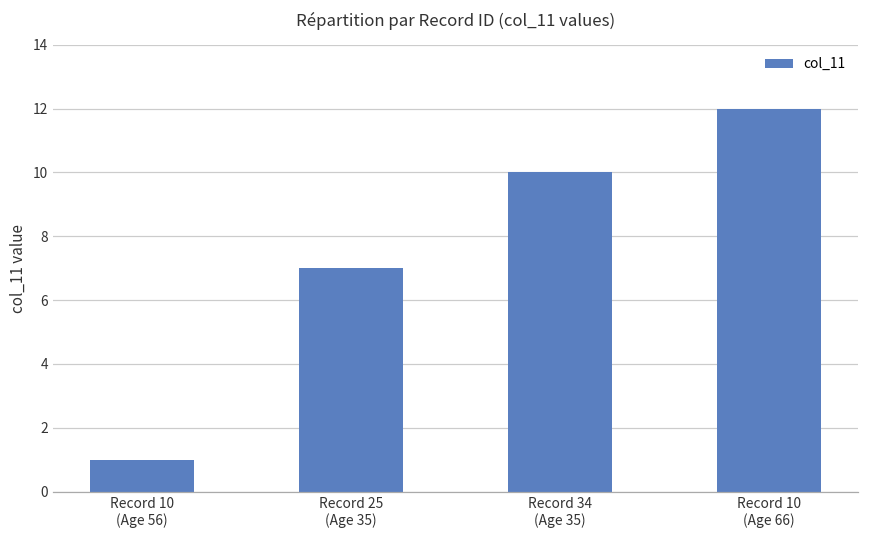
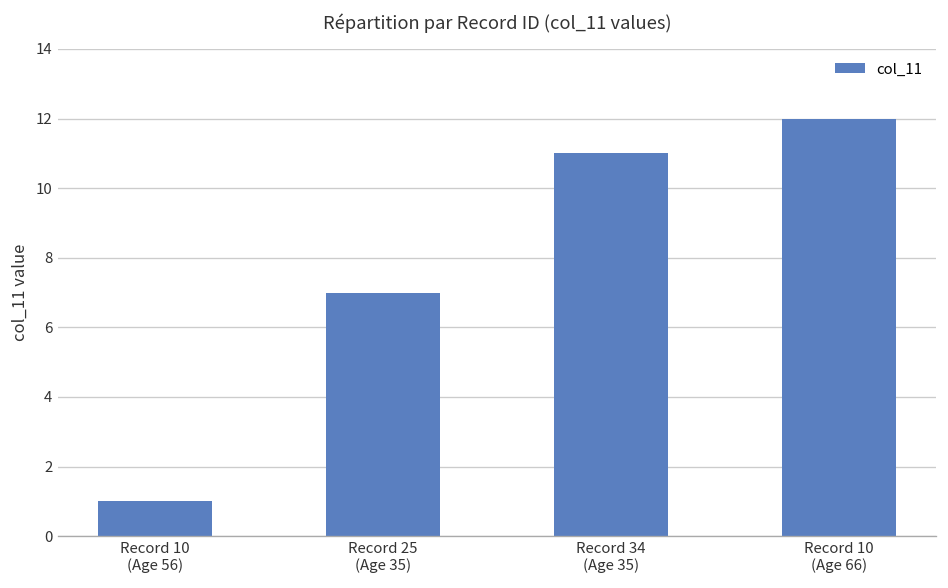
  {
    "Record 10 (Age 56)": 1,
    "Record 25 (Age 35)": 7,
-   "Record 34 (Age 35)": 10,
+   "Record 34 (Age 35)": 11,
    "Record 10 (Age 66)": 12
  }
